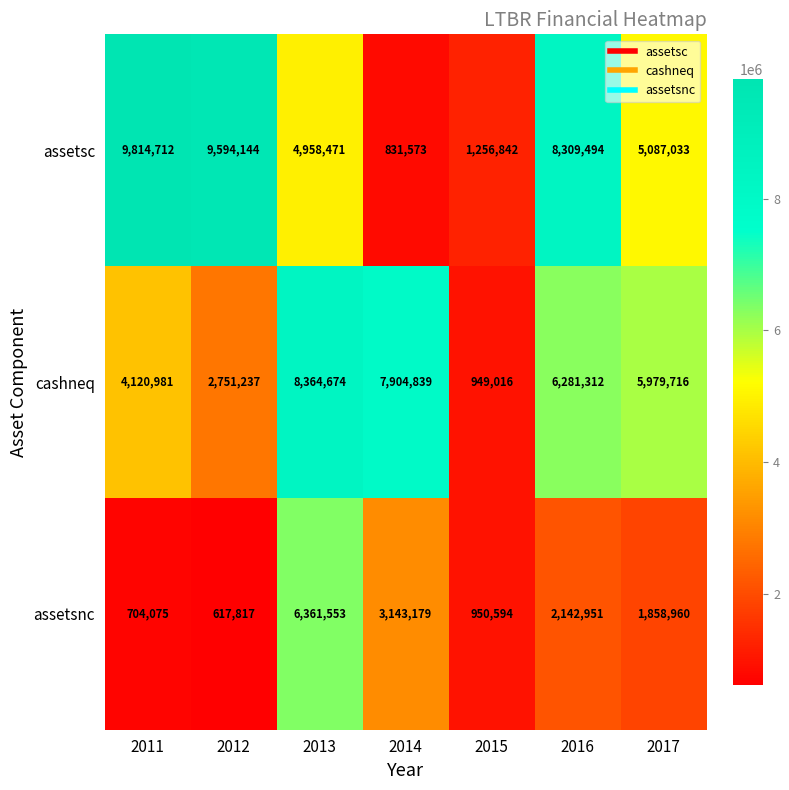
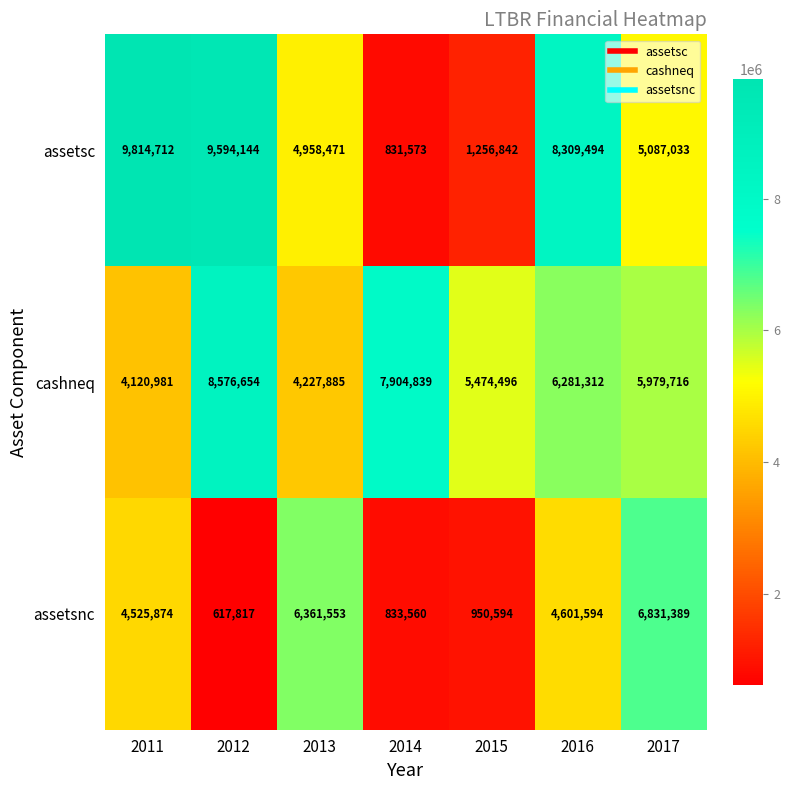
  {
    "assetsc": {
      "2011": "9,814,712",
      "2012": "9,594,144",
      "2013": "4,958,471",
      "2014": "831,573",
      "2015": "1,256,842",
      "2016": "8,309,494",
      "2017": "5,087,033"
    },
    "cashneq": {
      "2011": "4,120,981",
-     "2012": "2,751,237",
-     "2013": "8,364,674",
+     "2012": "8,576,654",
+     "2013": "4,227,885",
      "2014": "7,904,839",
-     "2015": "949,016",
+     "2015": "5,474,496",
      "2016": "6,281,312",
      "2017": "5,979,716"
    },
    "assetsnc": {
-     "2011": "704,075",
+     "2011": "4,525,874",
      "2012": "617,817",
      "2013": "6,361,553",
-     "2014": "3,143,179",
+     "2014": "833,560",
      "2015": "950,594",
-     "2016": "2,142,951",
-     "2017": "1,858,960"
+     "2016": "4,601,594",
+     "2017": "6,831,389"
    }
  }
